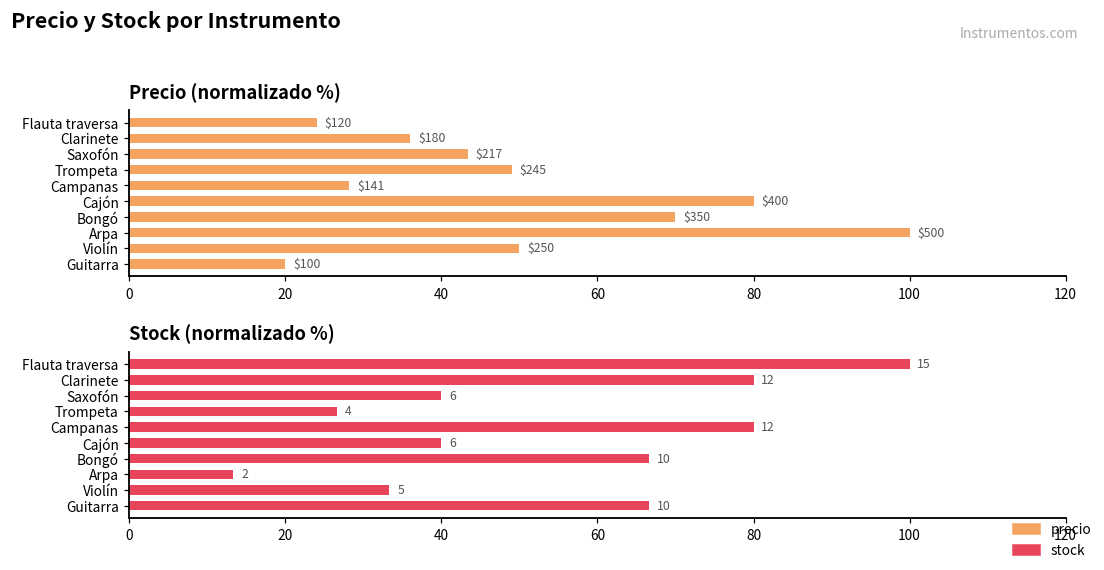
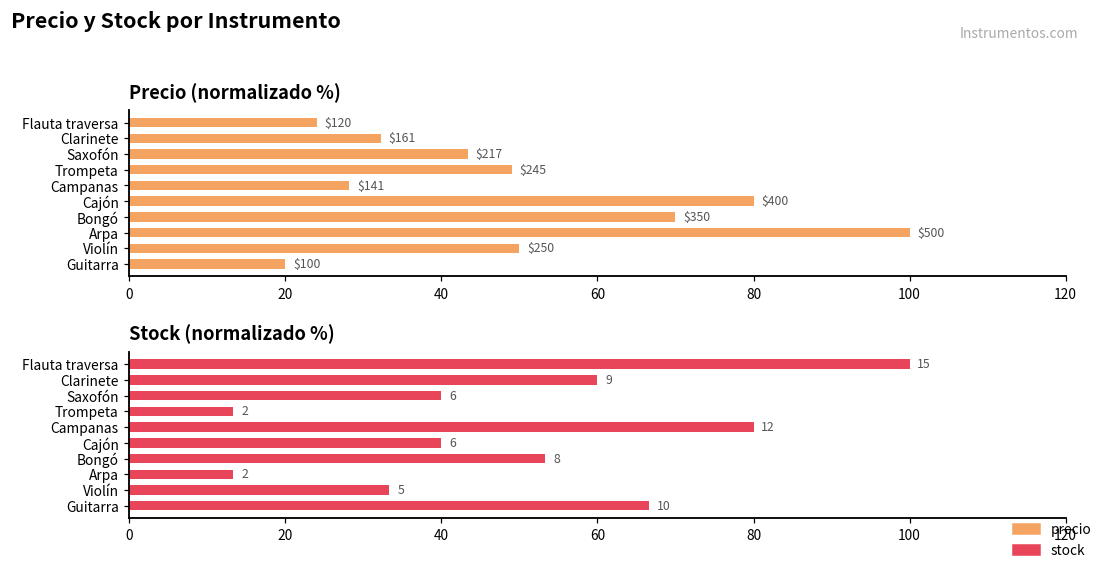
  {
    "Precio (normalizado %)": {
-     "Clarinete": "$180"
+     "Clarinete": "$161"
    },
    "Stock (normalizado %)": {
-     "Clarinete": "12",
-     "Trompeta": "4",
-     "Bongó": "10"
+     "Clarinete": "9",
+     "Trompeta": "2",
+     "Bongó": "8"
    }
  }
